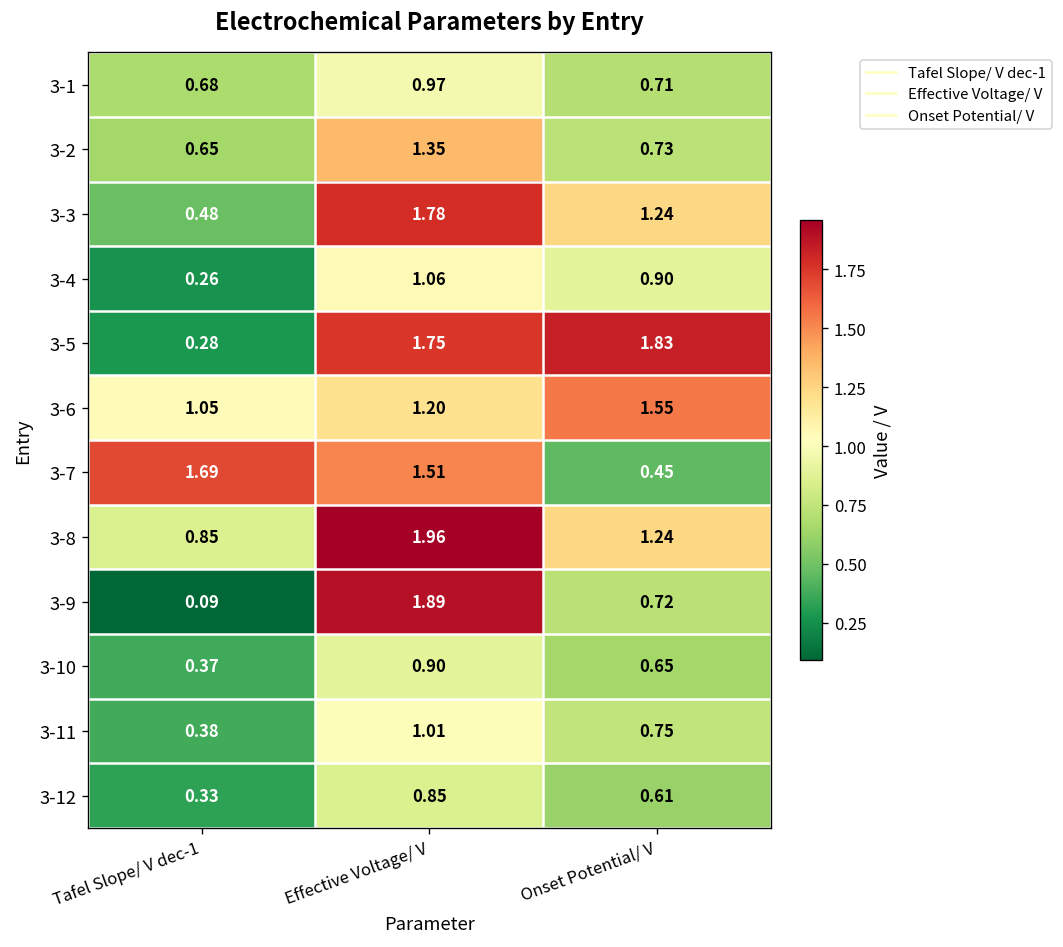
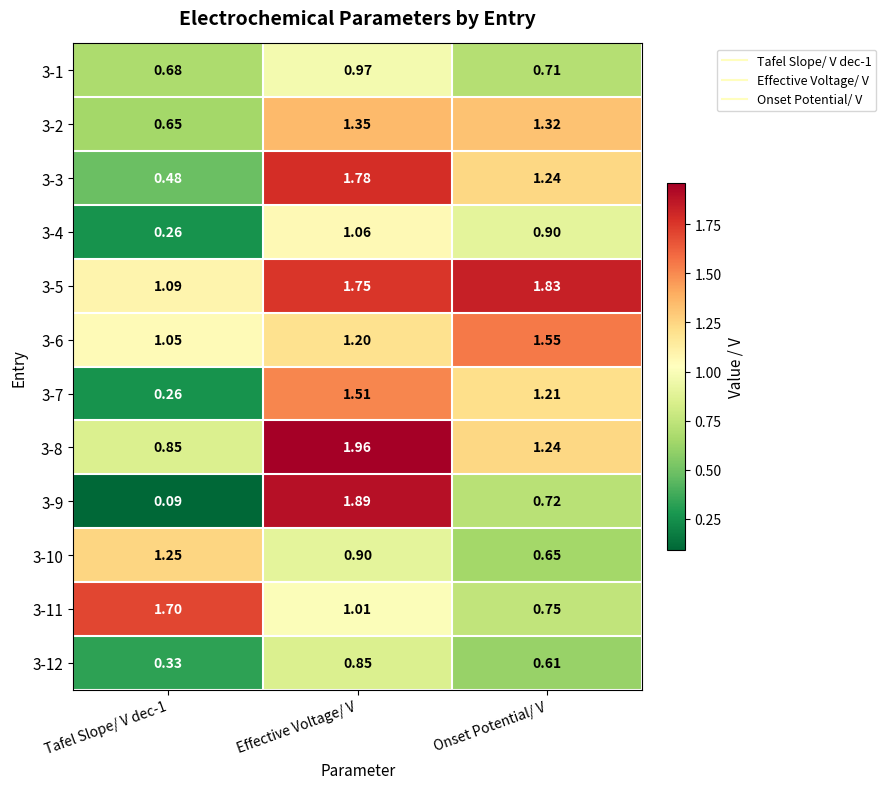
  {
    "3-1": {
      "Tafel Slope/ V dec-1": 0.68,
      "Effective Voltage/ V": 0.97,
      "Onset Potential/ V": 0.71
    },
    "3-2": {
      "Tafel Slope/ V dec-1": 0.65,
      "Effective Voltage/ V": 1.35,
-     "Onset Potential/ V": 0.73
+     "Onset Potential/ V": 1.32
    },
    "3-3": {
      "Tafel Slope/ V dec-1": 0.48,
      "Effective Voltage/ V": 1.78,
      "Onset Potential/ V": 1.24
    },
    "3-4": {
      "Tafel Slope/ V dec-1": 0.26,
      "Effective Voltage/ V": 1.06,
      "Onset Potential/ V": 0.90
    },
    "3-5": {
-     "Tafel Slope/ V dec-1": 0.28,
+     "Tafel Slope/ V dec-1": 1.09,
      "Effective Voltage/ V": 1.75,
      "Onset Potential/ V": 1.83
    },
    "3-6": {
      "Tafel Slope/ V dec-1": 1.05,
      "Effective Voltage/ V": 1.20,
      "Onset Potential/ V": 1.55
    },
    "3-7": {
-     "Tafel Slope/ V dec-1": 1.69,
+     "Tafel Slope/ V dec-1": 0.26,
      "Effective Voltage/ V": 1.51,
-     "Onset Potential/ V": 0.45
+     "Onset Potential/ V": 1.21
    },
    "3-8": {
      "Tafel Slope/ V dec-1": 0.85,
      "Effective Voltage/ V": 1.96,
      "Onset Potential/ V": 1.24
    },
    "3-9": {
      "Tafel Slope/ V dec-1": 0.09,
      "Effective Voltage/ V": 1.89,
      "Onset Potential/ V": 0.72
    },
    "3-10": {
-     "Tafel Slope/ V dec-1": 0.37,
+     "Tafel Slope/ V dec-1": 1.25,
      "Effective Voltage/ V": 0.90,
      "Onset Potential/ V": 0.65
    },
    "3-11": {
-     "Tafel Slope/ V dec-1": 0.38,
+     "Tafel Slope/ V dec-1": 1.70,
      "Effective Voltage/ V": 1.01,
      "Onset Potential/ V": 0.75
    },
    "3-12": {
      "Tafel Slope/ V dec-1": 0.33,
      "Effective Voltage/ V": 0.85,
      "Onset Potential/ V": 0.61
    }
  }
